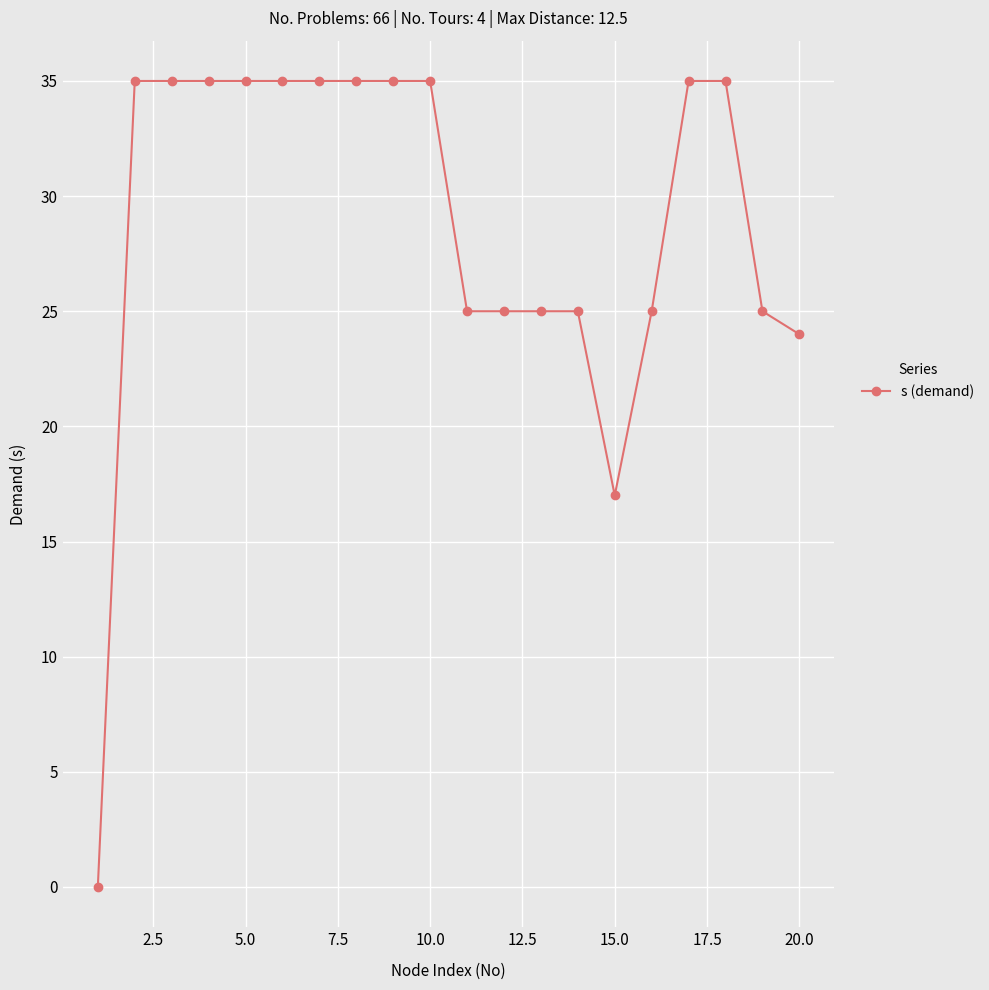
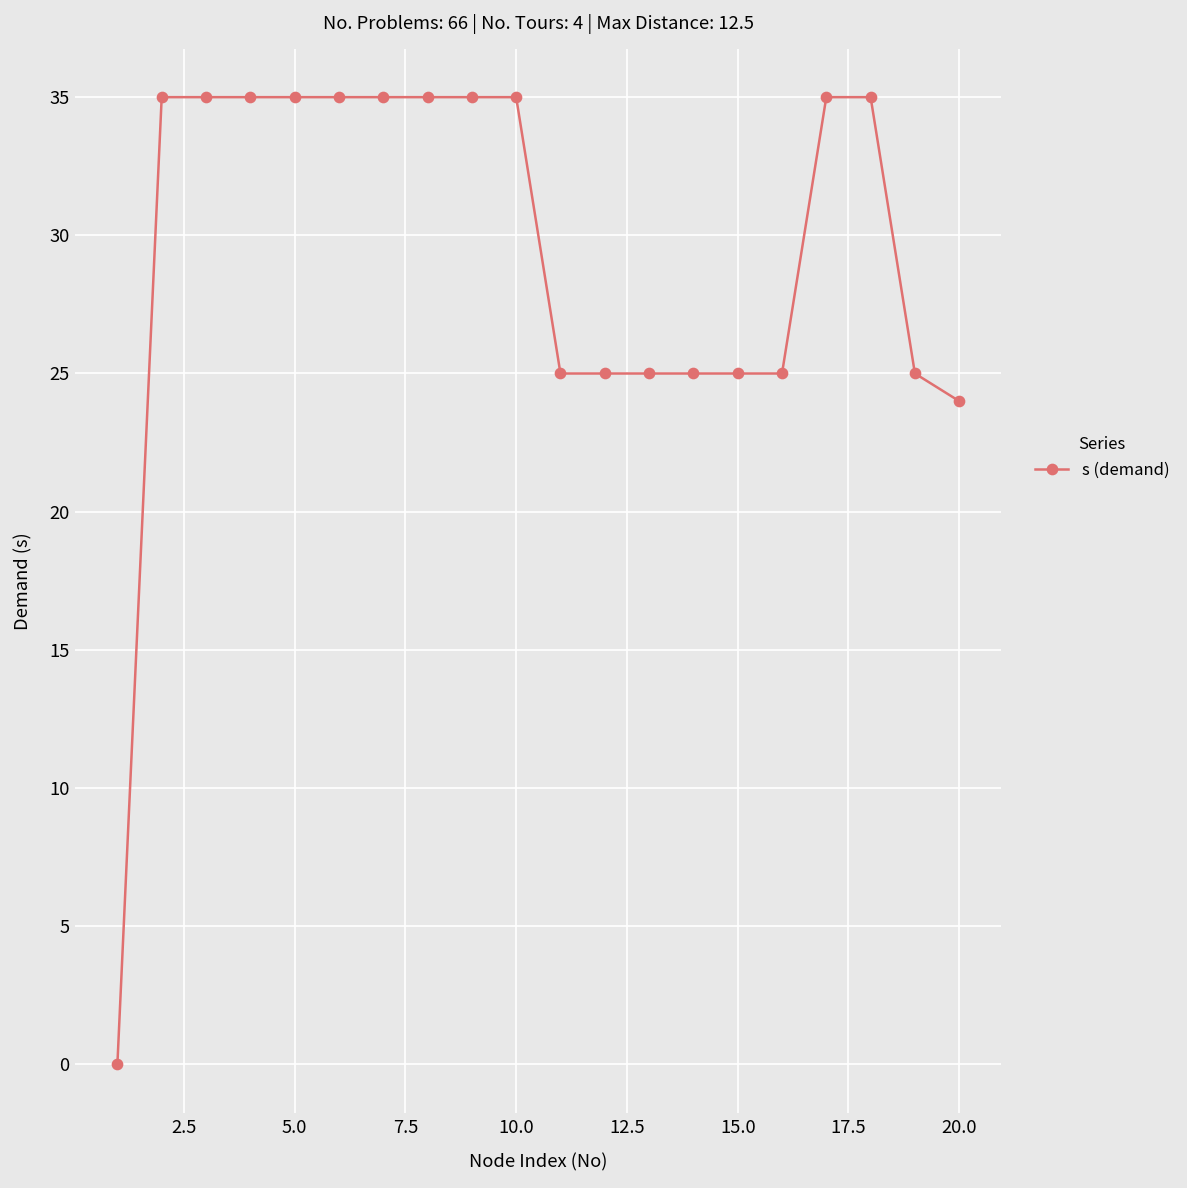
  {
    "5.0": 35,
    "10.0": 35,
-   "15.0": 17,
+   "15.0": 25,
    "20.0": 24
  }
